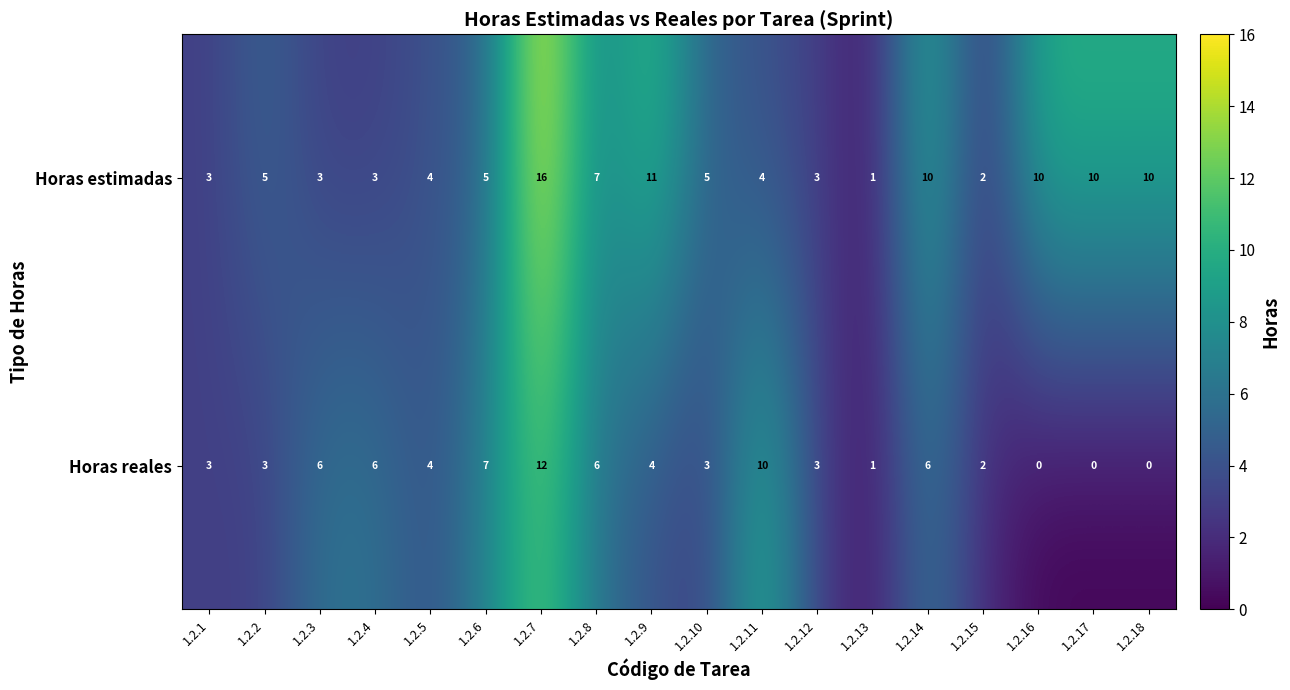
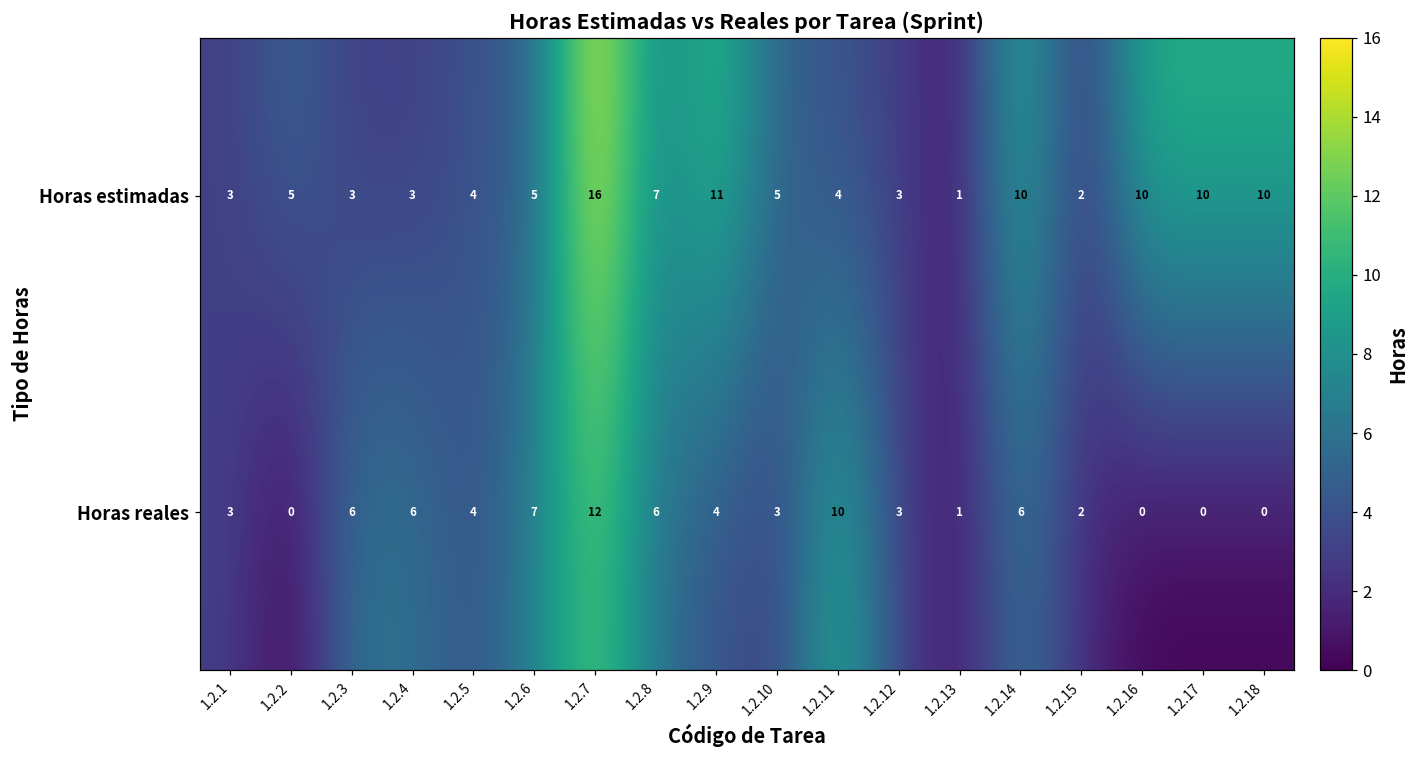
  {
    "Horas estimadas": {
      "1.2.1": 3,
      "1.2.2": 5,
      "1.2.3": 3,
      "1.2.4": 3,
      "1.2.5": 4,
      "1.2.6": 5,
      "1.2.7": 16,
      "1.2.8": 7,
      "1.2.9": 11,
      "1.2.10": 5,
      "1.2.11": 4,
      "1.2.12": 3,
      "1.2.13": 1,
      "1.2.14": 10,
      "1.2.15": 2,
      "1.2.16": 10,
      "1.2.17": 10,
      "1.2.18": 10
    },
    "Horas reales": {
      "1.2.1": 3,
-     "1.2.2": 3,
+     "1.2.2": 0,
      "1.2.3": 6,
      "1.2.4": 6,
      "1.2.5": 4,
      "1.2.6": 7,
      "1.2.7": 12,
      "1.2.8": 6,
      "1.2.9": 4,
      "1.2.10": 3,
      "1.2.11": 10,
      "1.2.12": 3,
      "1.2.13": 1,
      "1.2.14": 6,
      "1.2.15": 2,
      "1.2.16": 0,
      "1.2.17": 0,
      "1.2.18": 0
    }
  }
